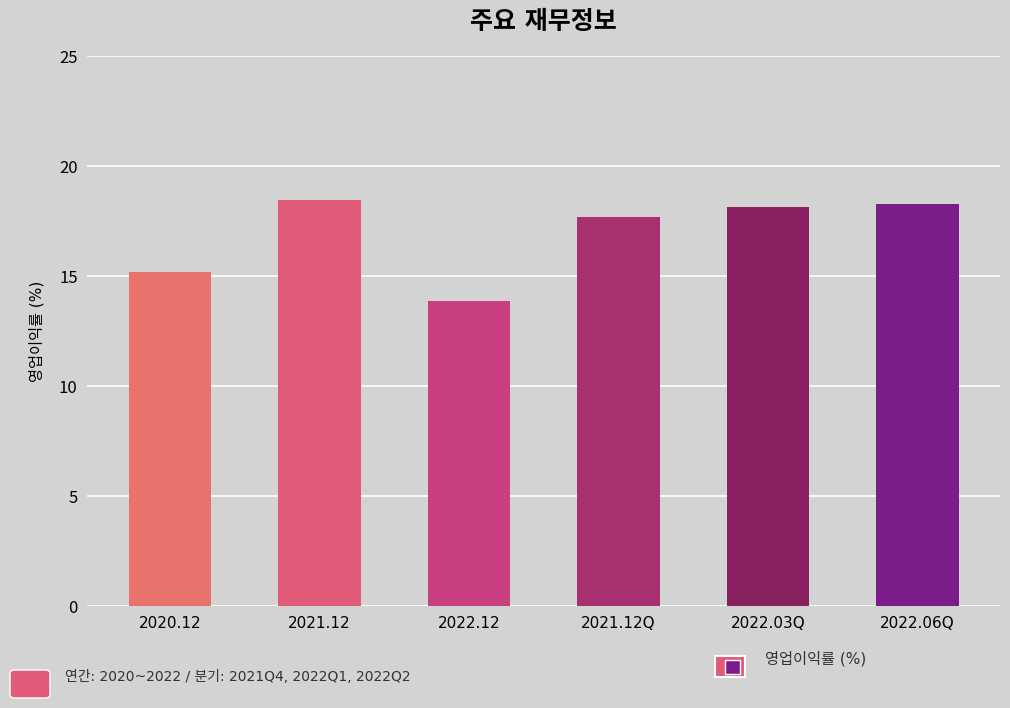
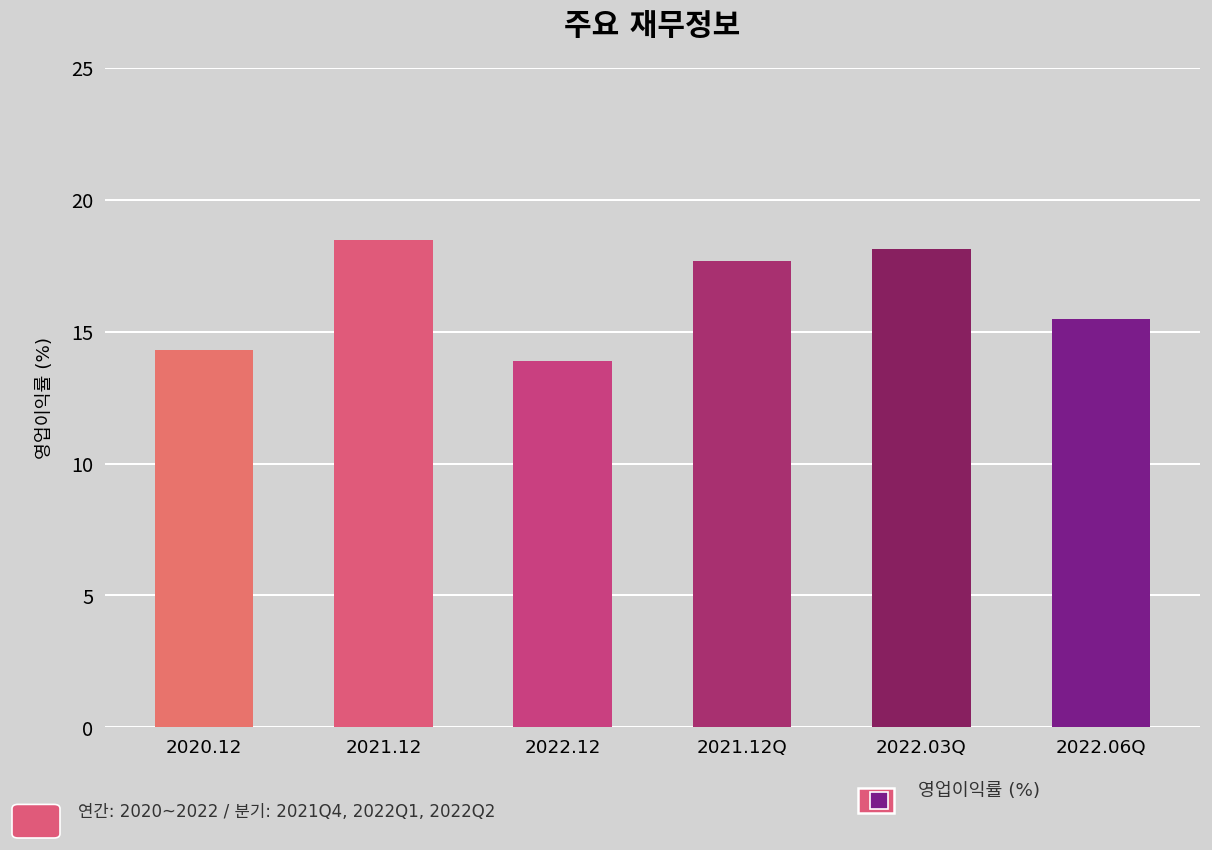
  {
-   "2020.12": 15.2,
+   "2020.12": 14.3,
    "2021.12": 18.5,
    "2022.12": 13.9,
    "2021.12Q": 17.7,
    "2022.03Q": 18.2,
-   "2022.06Q": 18.3
+   "2022.06Q": 15.5
  }
